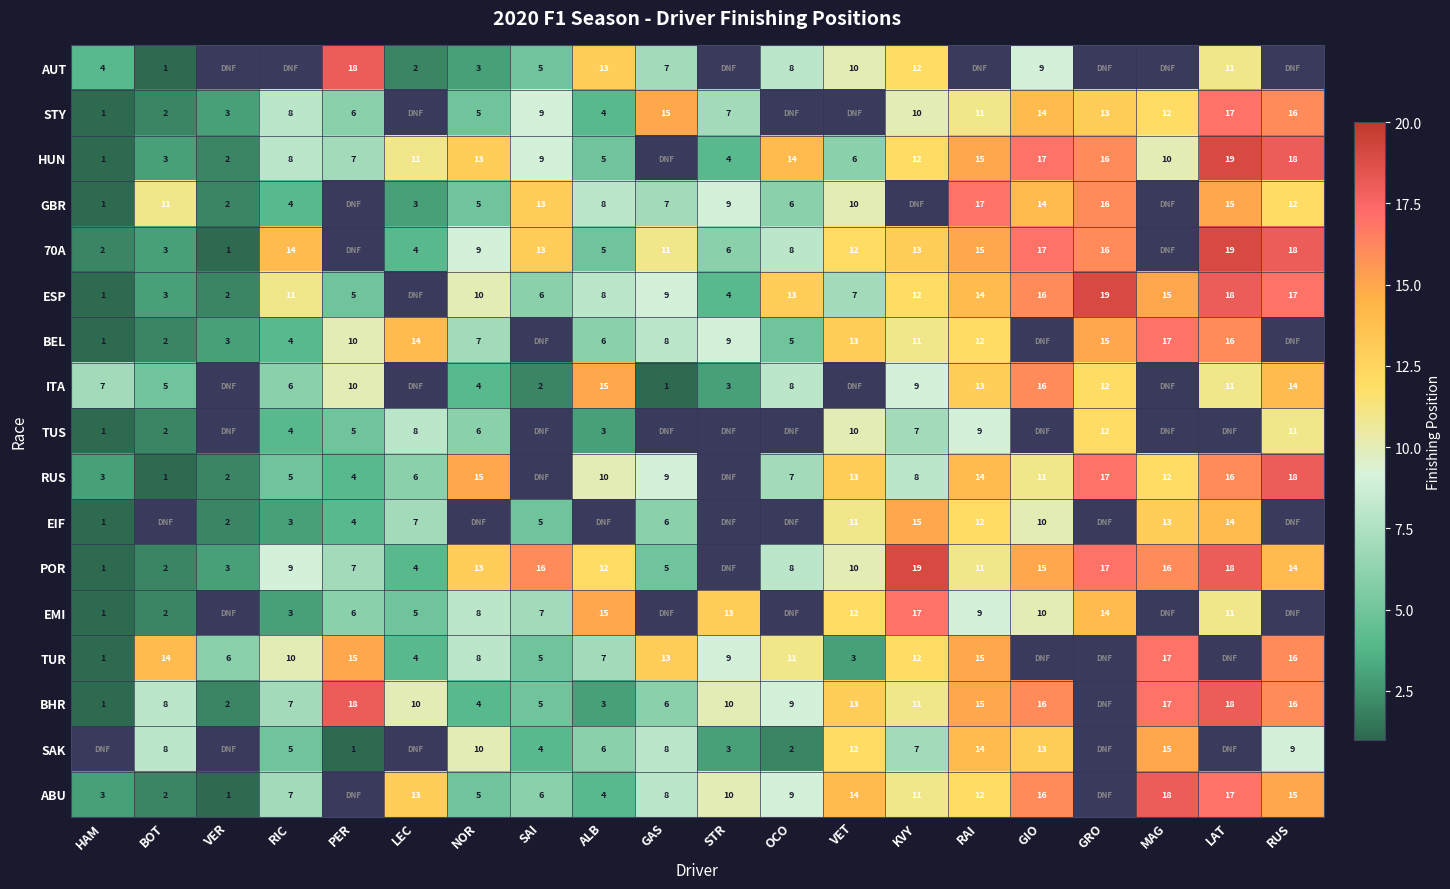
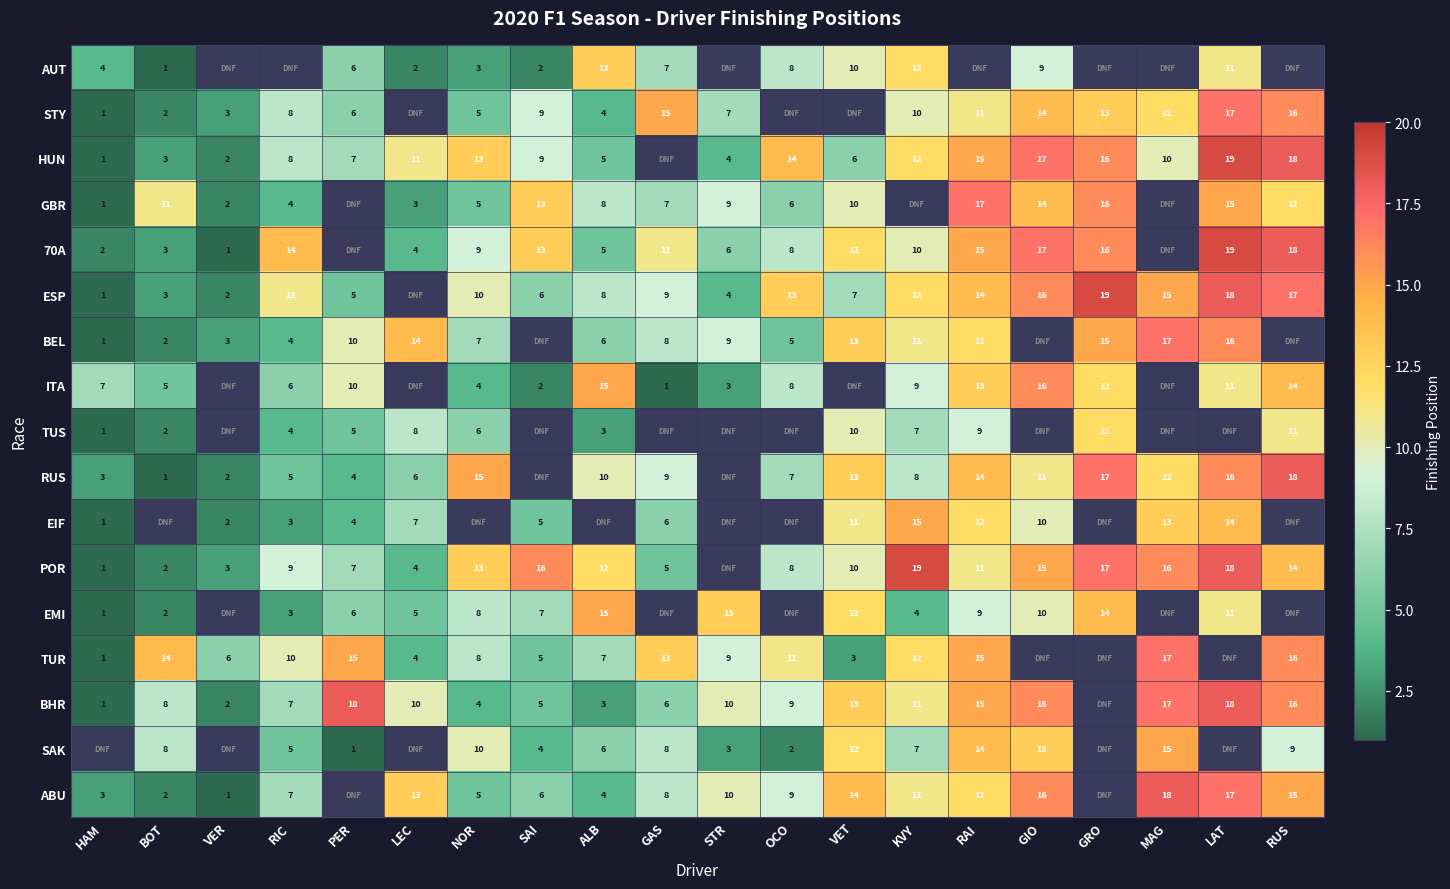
  {
    "AUT": {
      "HAM": 4,
      "BOT": 1,
-     "PER": 18,
+     "PER": 6,
      "LEC": 2,
      "NOR": 3,
-     "SAI": 5,
+     "SAI": 2,
      "ALB": 13,
      "GAS": 7,
      "OCO": 8,
      "VET": 10,
      "KVY": 12,
      "GIO": 9,
      "LAT": 11
    },
    "70A": {
      "HAM": 2,
      "BOT": 3,
      "VER": 1,
      "RIC": 14,
      "LEC": 4,
      "NOR": 9,
      "SAI": 13,
      "ALB": 5,
      "GAS": 11,
      "STR": 6,
      "OCO": 8,
      "VET": 12,
-     "KVY": 13,
+     "KVY": 10,
      "RAI": 15,
      "GIO": 17,
      "GRO": 16,
      "LAT": 19,
      "RUS": 18
    },
    "EMI": {
      "HAM": 1,
      "BOT": 2,
      "RIC": 3,
      "PER": 6,
      "LEC": 5,
      "NOR": 8,
      "SAI": 7,
      "ALB": 15,
      "STR": 13,
      "VET": 12,
-     "KVY": 17,
+     "KVY": 4,
      "RAI": 9,
      "GIO": 10,
      "GRO": 14,
      "LAT": 11
    }
  }
